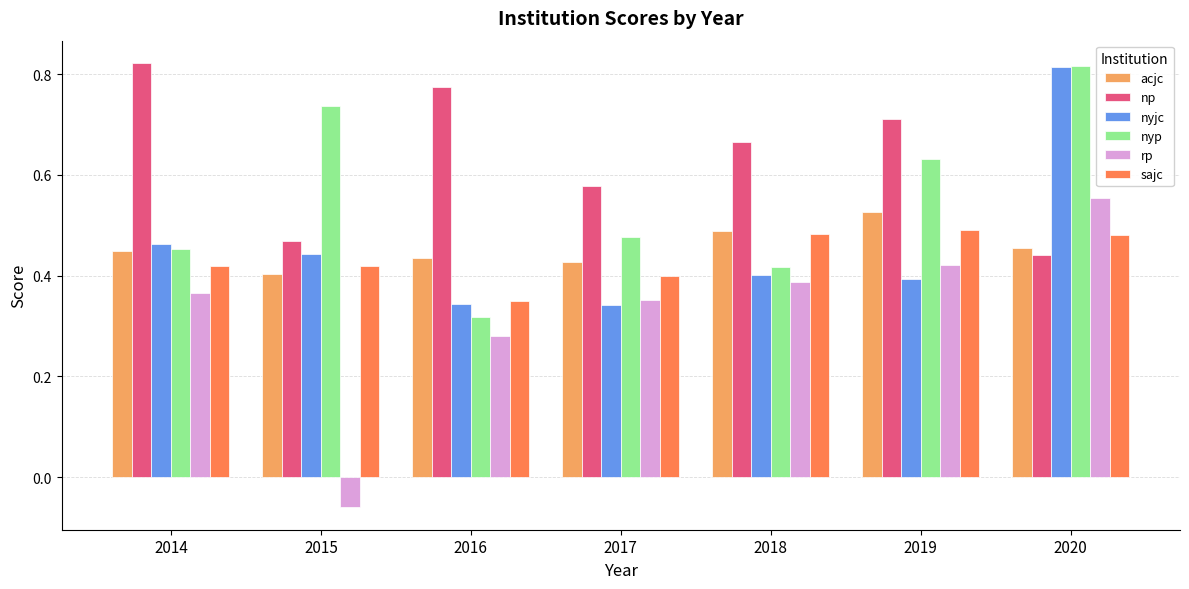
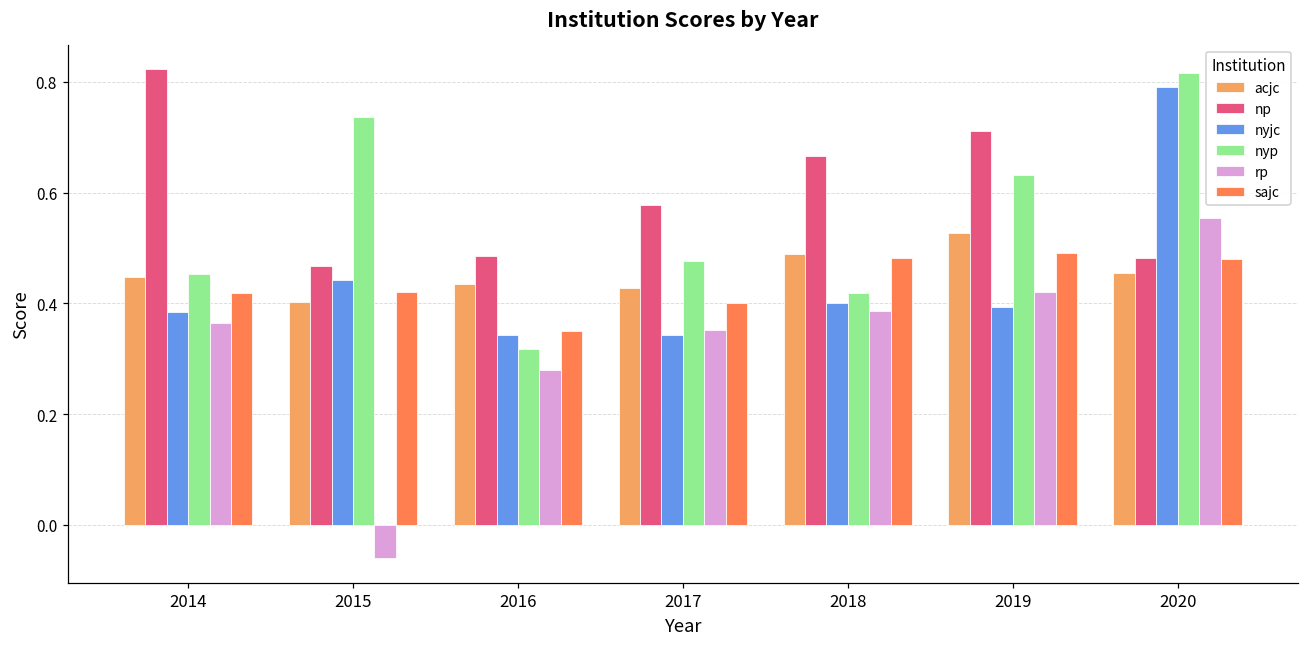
  {
    "np": {
      "2014": 0.82,
      "2015": 0.47,
-     "2016": 0.77,
+     "2016": 0.49,
      "2017": 0.58,
      "2018": 0.67,
      "2019": 0.71,
-     "2020": 0.44
+     "2020": 0.48
    },
    "nyjc": {
-     "2014": 0.46,
+     "2014": 0.39,
      "2015": 0.44,
      "2016": 0.34,
      "2017": 0.34,
      "2018": 0.40,
      "2019": 0.39,
-     "2020": 0.81
+     "2020": 0.79
    },
    "nyp": {
      "2014": 0.45,
      "2015": 0.74,
      "2016": 0.32,
      "2017": 0.48,
      "2018": 0.42,
      "2019": 0.63,
      "2020": 0.82
    },
    "rp": {
      "2014": 0.37,
      "2015": -0.06,
      "2016": 0.28,
      "2017": 0.35,
      "2018": 0.39,
      "2019": 0.42,
      "2020": 0.55
    }
  }
